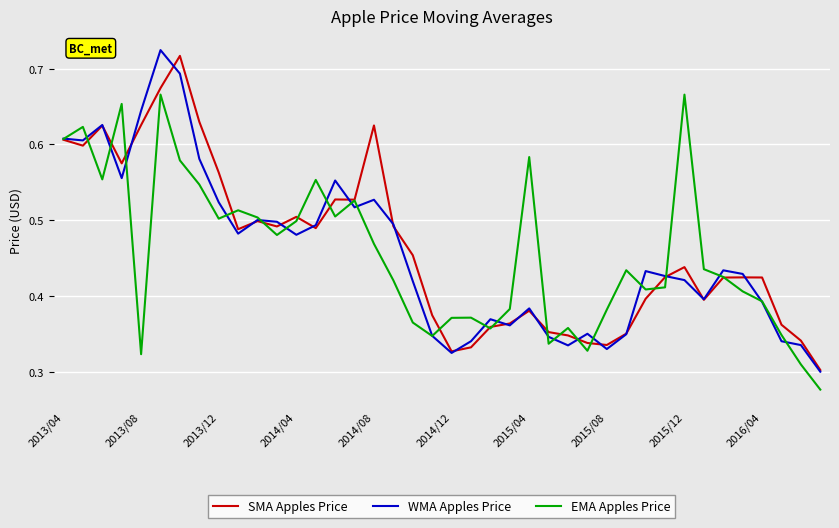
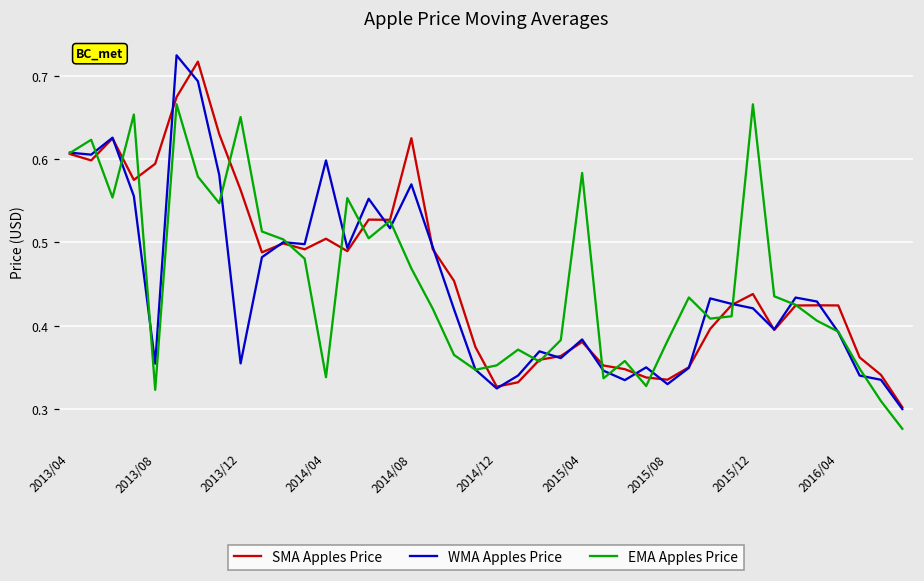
  {
    "SMA Apples Price": {
-     "2013/08": 0.63,
+     "2013/08": 0.59,
      "2013/12": 0.56,
      "2014/04": 0.50,
      "2014/08": 0.62,
      "2015/08": 0.34,
      "2015/12": 0.44,
      "2016/04": 0.42
    },
    "WMA Apples Price": {
-     "2013/08": 0.64,
-     "2013/12": 0.52,
-     "2014/04": 0.48,
-     "2014/08": 0.53,
+     "2013/08": 0.35,
+     "2013/12": 0.35,
+     "2014/04": 0.60,
+     "2014/08": 0.57,
      "2015/08": 0.33,
      "2015/12": 0.42
    },
    "EMA Apples Price": {
      "2013/08": 0.32,
-     "2013/12": 0.50,
-     "2014/04": 0.50,
+     "2013/12": 0.65,
+     "2014/04": 0.34,
      "2014/08": 0.47,
-     "2014/12": 0.37,
+     "2014/12": 0.35,
      "2015/04": 0.58,
      "2015/08": 0.38,
      "2015/12": 0.67
    }
  }
